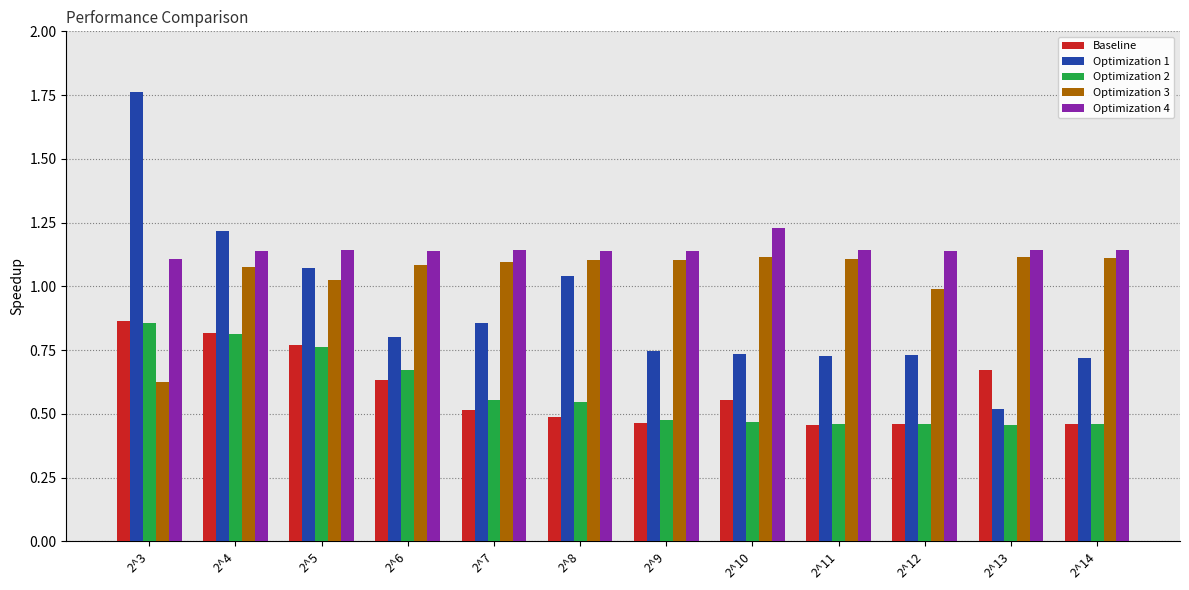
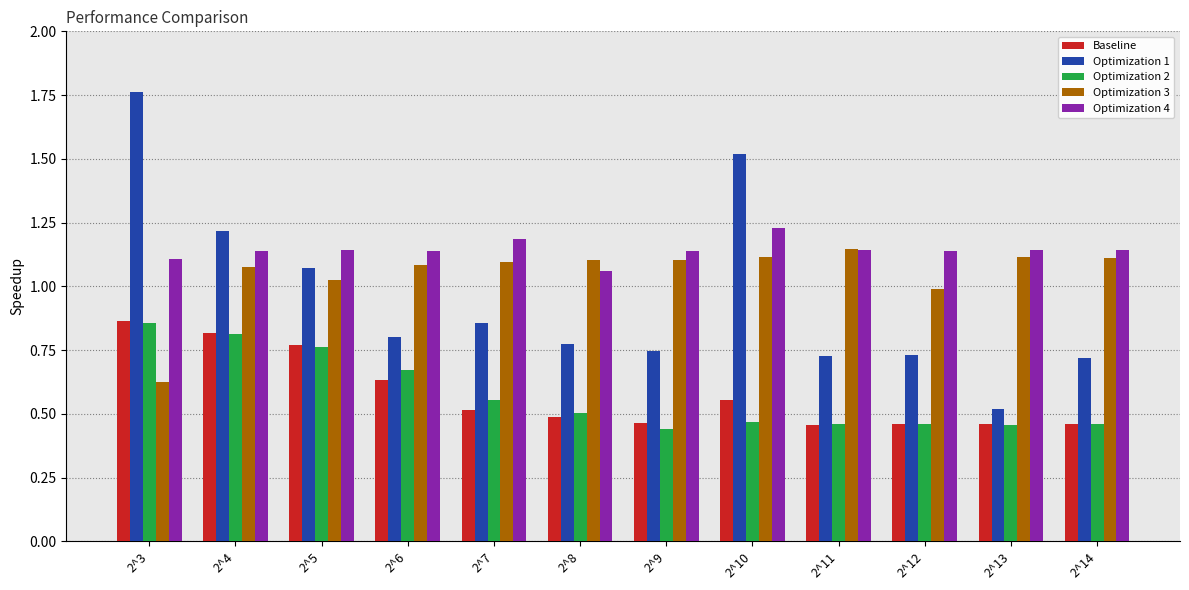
  {
    "Baseline": {
      "2^3": 0.87,
      "2^4": 0.82,
      "2^5": 0.77,
      "2^6": 0.63,
      "2^7": 0.52,
      "2^8": 0.49,
      "2^9": 0.47,
      "2^10": 0.55,
      "2^11": 0.46,
      "2^12": 0.46,
-     "2^13": 0.67,
+     "2^13": 0.46,
      "2^14": 0.46
    },
    "Optimization 1": {
      "2^3": 1.76,
      "2^4": 1.22,
      "2^5": 1.07,
      "2^6": 0.80,
      "2^7": 0.86,
-     "2^8": 1.04,
+     "2^8": 0.78,
      "2^9": 0.74,
-     "2^10": 0.74,
+     "2^10": 1.52,
      "2^11": 0.73,
      "2^12": 0.73,
      "2^13": 0.52,
      "2^14": 0.72
    },
    "Optimization 2": {
      "2^3": 0.86,
      "2^4": 0.81,
      "2^5": 0.76,
      "2^6": 0.67,
      "2^7": 0.55,
-     "2^8": 0.55,
-     "2^9": 0.47,
+     "2^8": 0.50,
+     "2^9": 0.44,
      "2^10": 0.47,
      "2^11": 0.46,
      "2^12": 0.46,
      "2^13": 0.46,
      "2^14": 0.46
    },
    "Optimization 3": {
      "2^3": 0.63,
      "2^4": 1.08,
      "2^5": 1.03,
      "2^6": 1.08,
      "2^7": 1.10,
      "2^8": 1.10,
      "2^9": 1.10,
      "2^10": 1.11,
-     "2^11": 1.11,
+     "2^11": 1.15,
      "2^12": 0.99,
      "2^13": 1.11,
      "2^14": 1.11
    },
    "Optimization 4": {
      "2^3": 1.11,
      "2^4": 1.14,
      "2^5": 1.14,
      "2^6": 1.14,
-     "2^7": 1.14,
-     "2^8": 1.14,
+     "2^7": 1.18,
+     "2^8": 1.06,
      "2^9": 1.14,
      "2^10": 1.23,
      "2^11": 1.14,
      "2^12": 1.14,
      "2^13": 1.14,
      "2^14": 1.14
    }
  }
